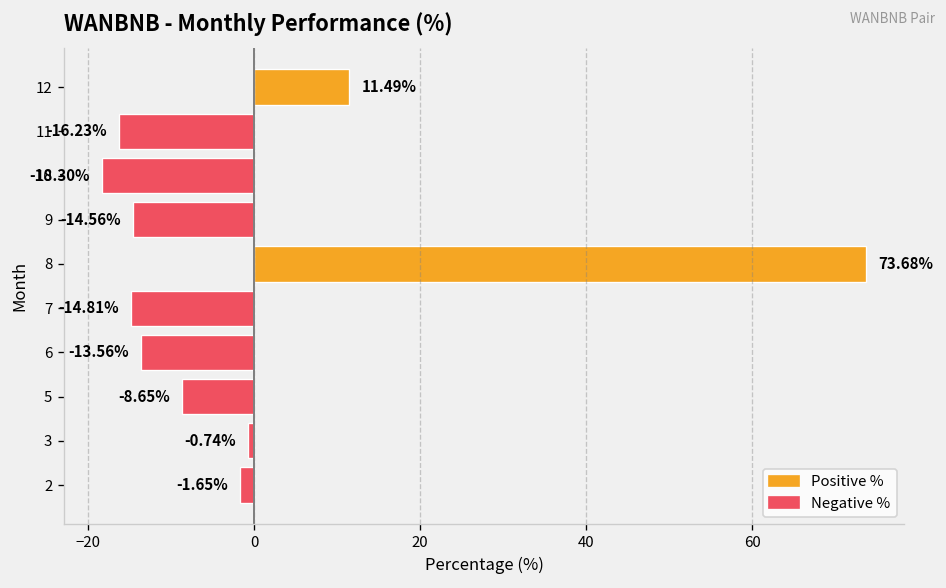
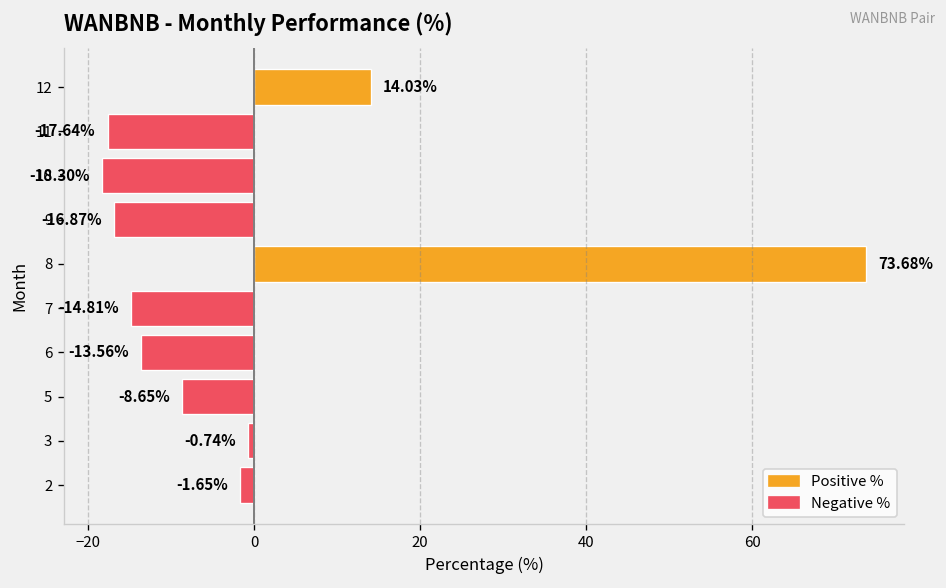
  {
-   "12": "11.49%",
-   "11": "-16.23%",
+   "12": "14.03%",
+   "11": "-17.64%",
    "10": "-18.30%",
-   "9": "-14.56%",
+   "9": "-16.87%",
    "8": "73.68%",
    "7": "-14.81%",
    "6": "-13.56%",
    "5": "-8.65%",
    "3": "-0.74%",
    "2": "-1.65%"
  }
